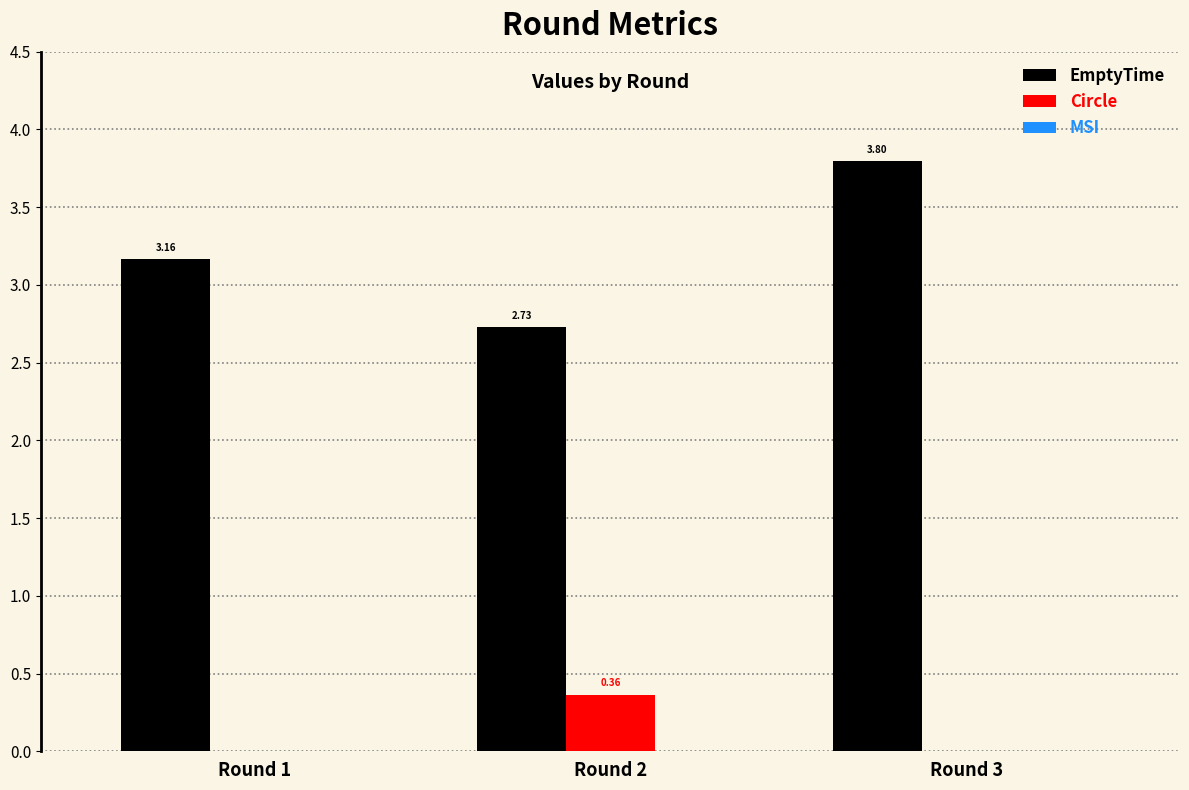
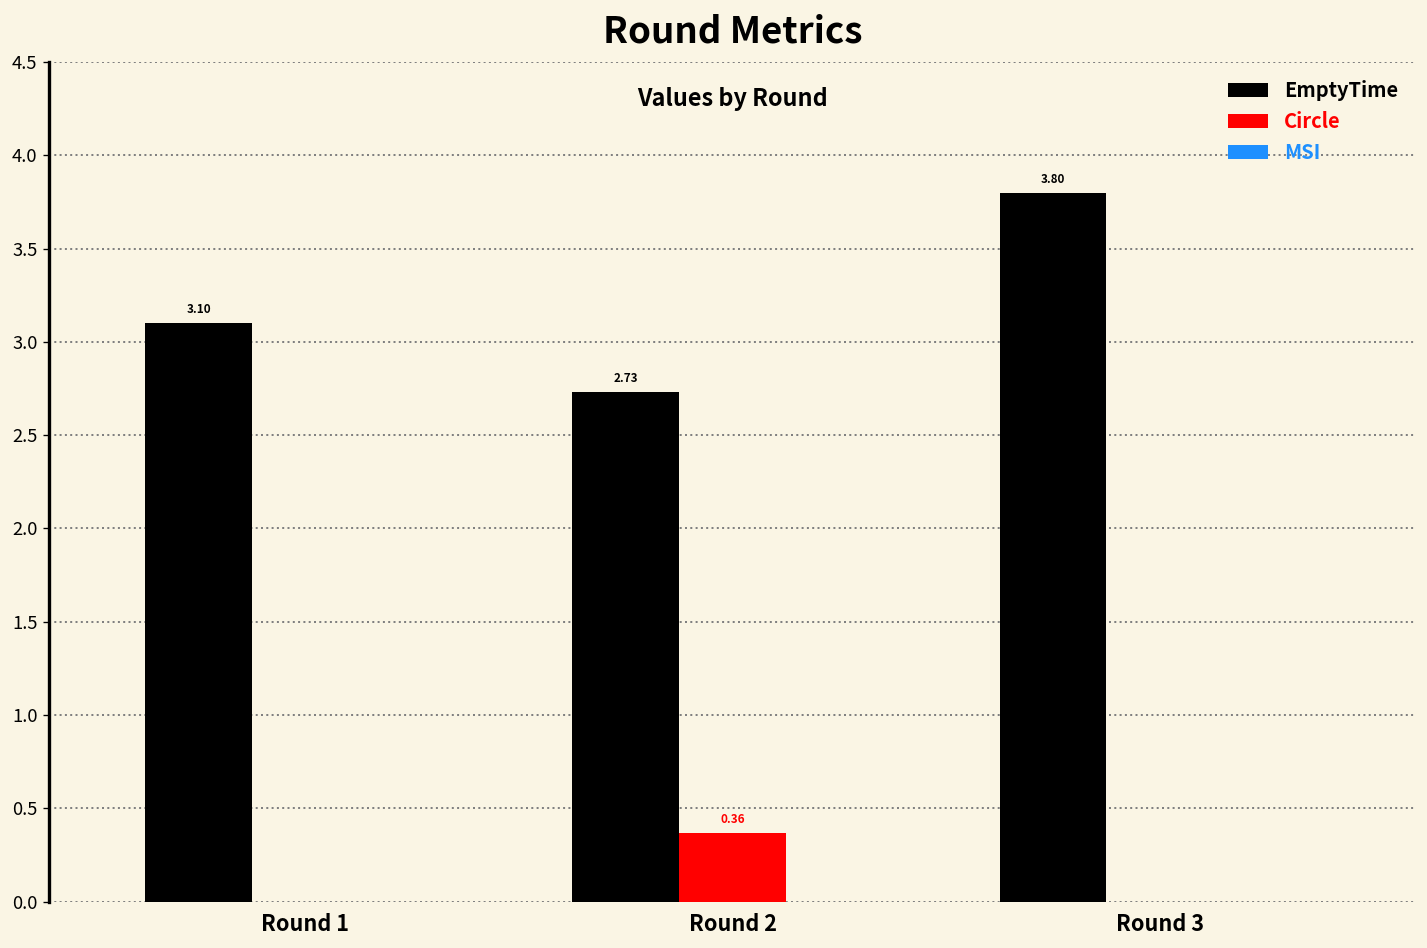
  {
    "EmptyTime": {
-     "Round 1": 3.16,
+     "Round 1": 3.10,
      "Round 2": 2.73,
      "Round 3": 3.80
    },
    "Circle": {
      "Round 2": 0.36
    },
    "MSI": {
      "Round 1": 0.00,
      "Round 2": 0.00,
      "Round 3": 0.00
    }
  }
